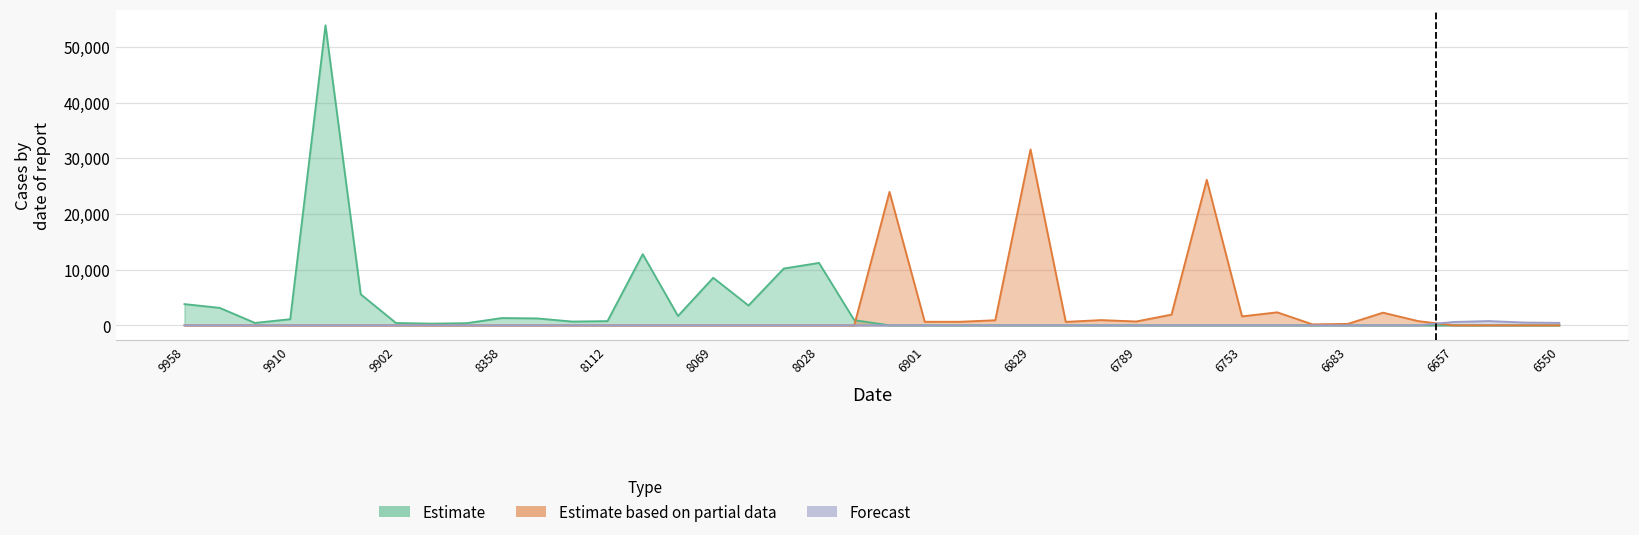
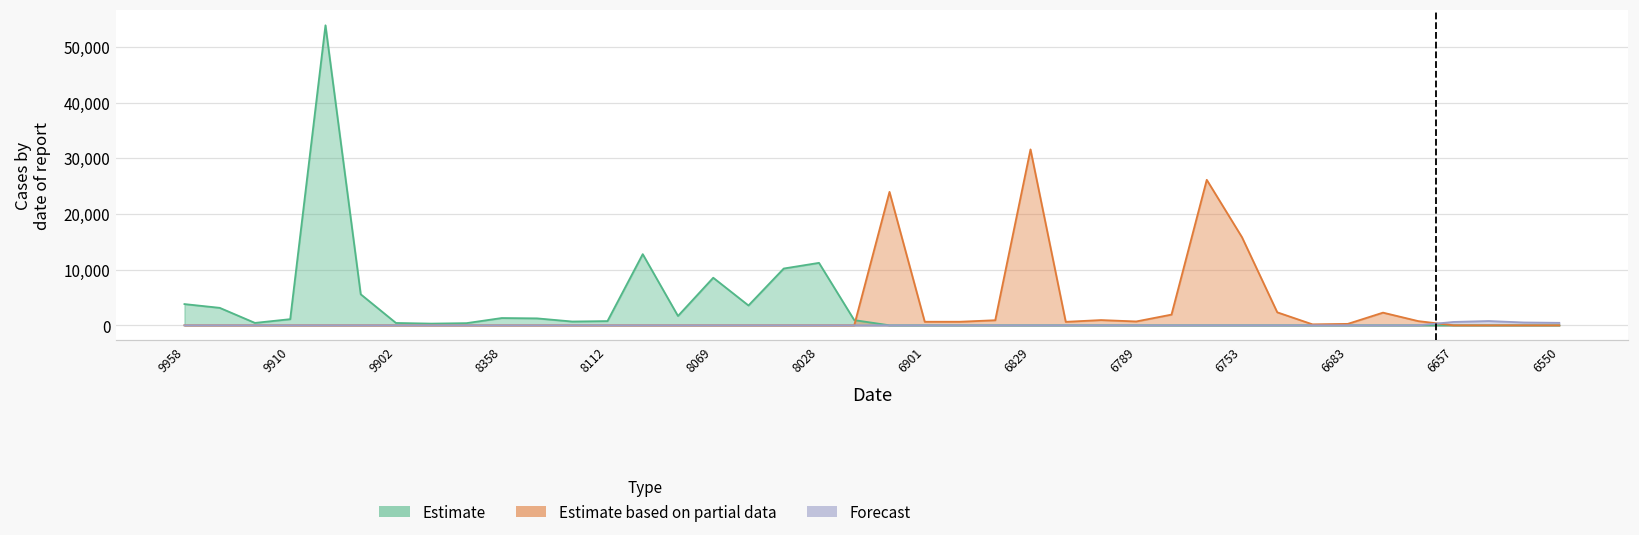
  {
    "Estimate based on partial data": {
      "6901": "1,000",
      "6829": "32,000",
      "6789": "1,000",
-     "6753": "2,000"
+     "6753": "16,000"
    }
  }
